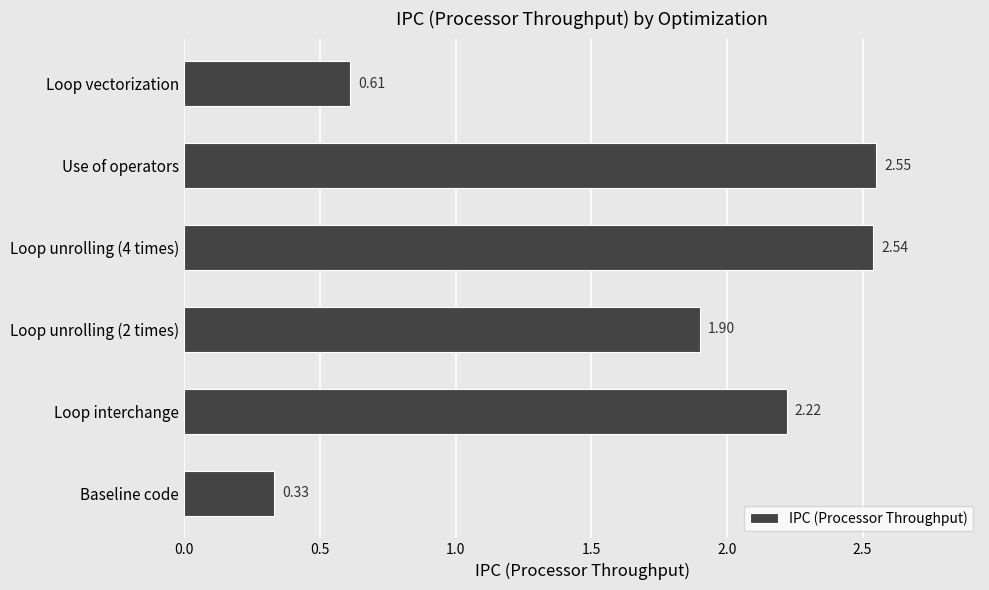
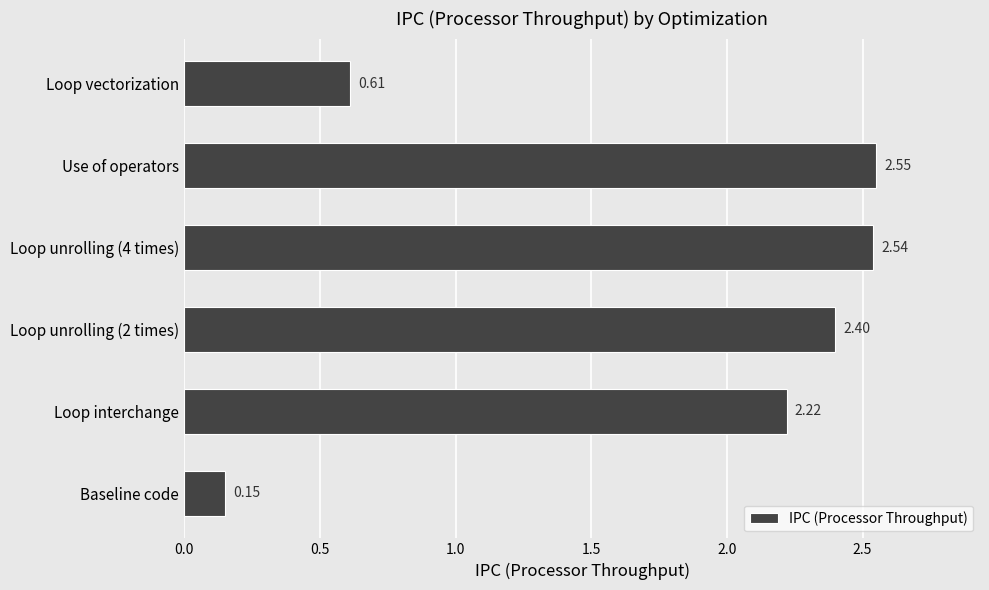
  {
    "Loop vectorization": 0.61,
    "Use of operators": 2.55,
    "Loop unrolling (4 times)": 2.54,
-   "Loop unrolling (2 times)": 1.90,
+   "Loop unrolling (2 times)": 2.40,
    "Loop interchange": 2.22,
-   "Baseline code": 0.33
+   "Baseline code": 0.15
  }
